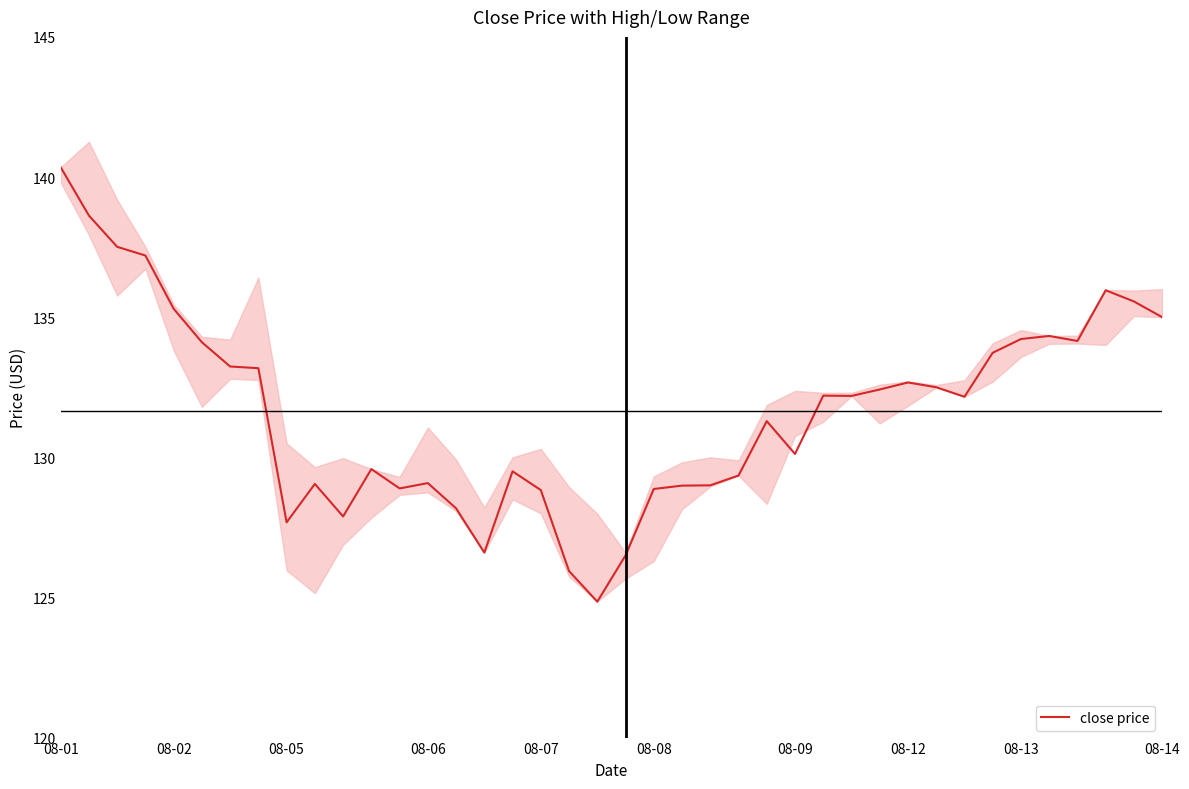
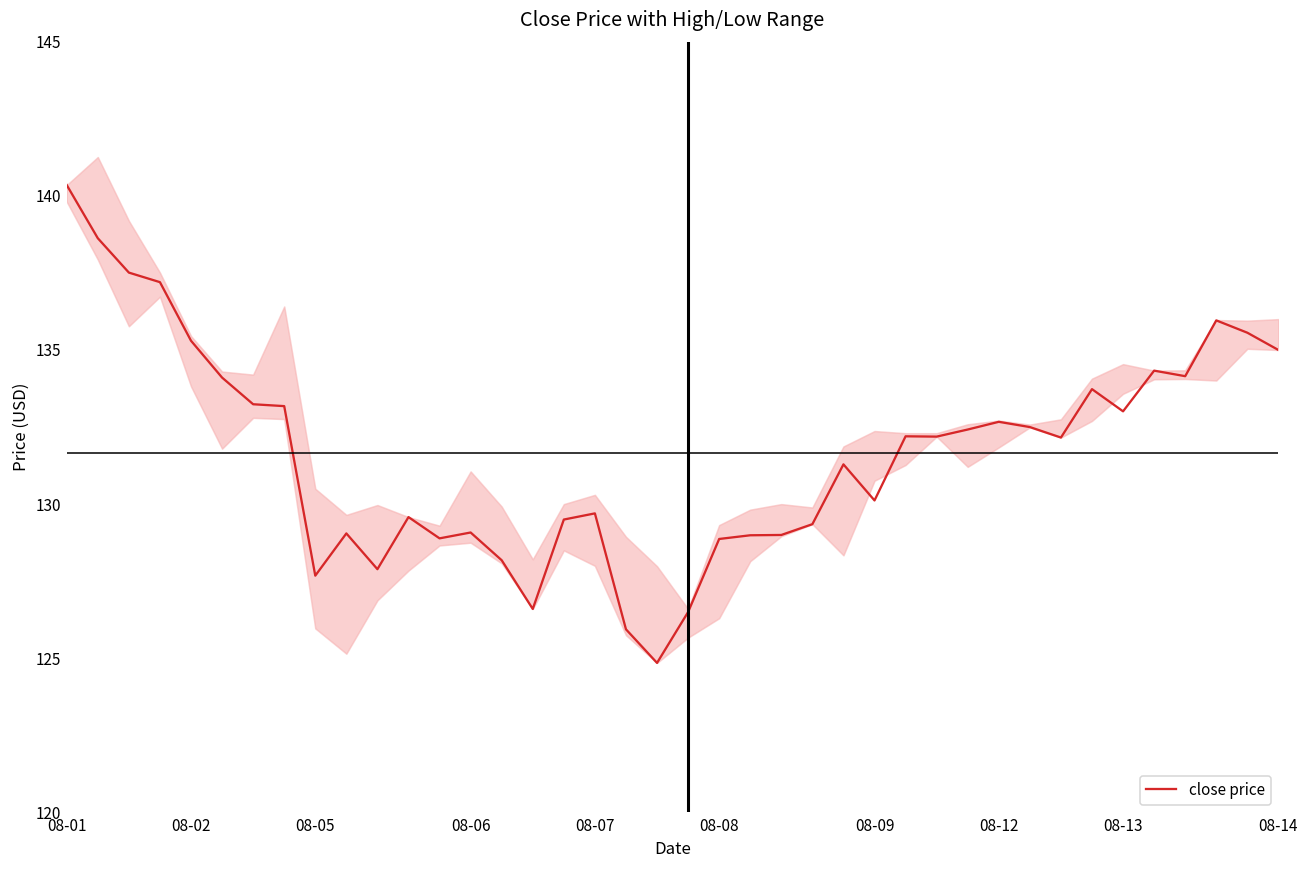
  {
    "close price": {
      "08-02": 135.3,
      "08-05": 127.7,
      "08-06": 129.1,
-     "08-07": 128.8,
+     "08-07": 129.7,
      "08-08": 128.9,
      "08-09": 130.1,
-     "08-13": 134.2,
+     "08-13": 133.0,
      "08-14": 135.0
    }
  }
